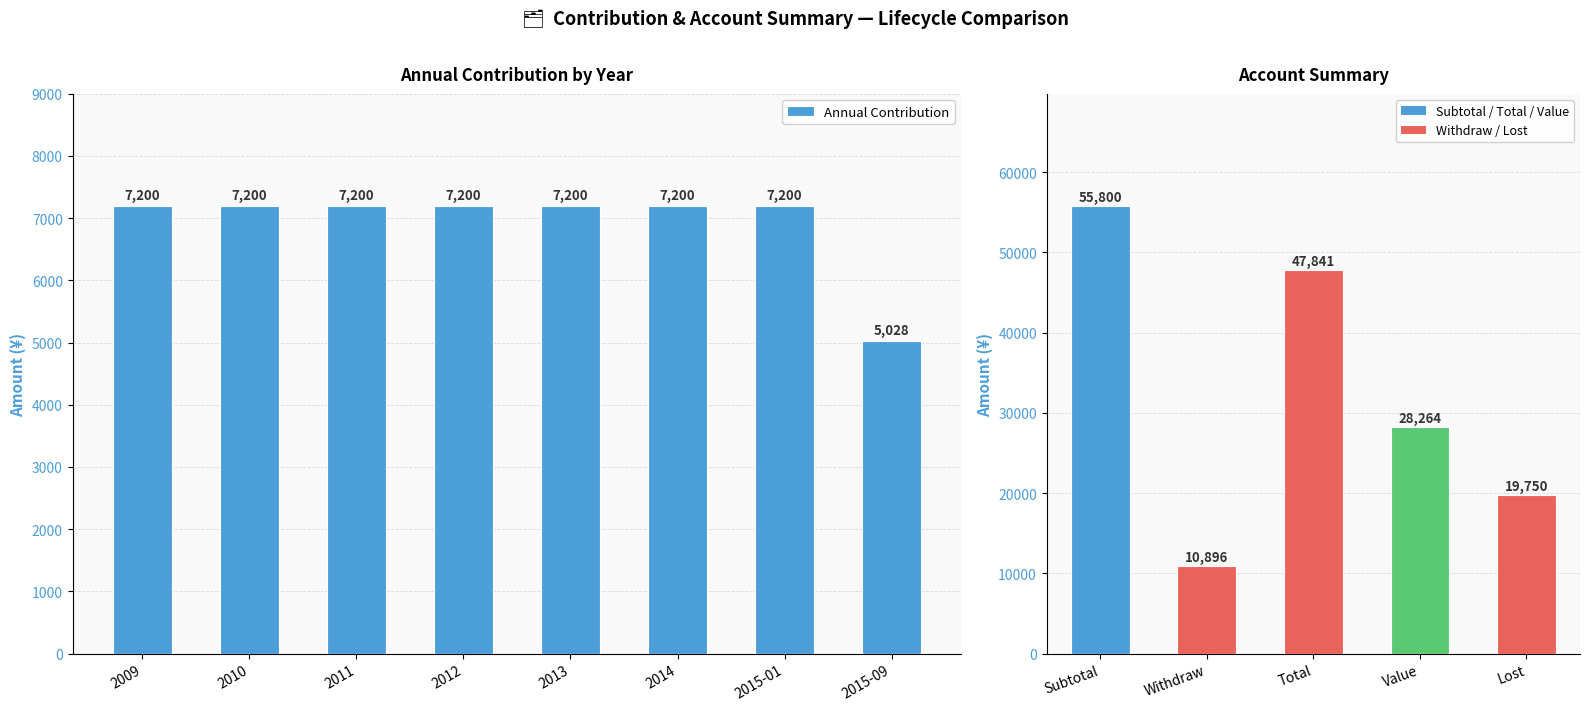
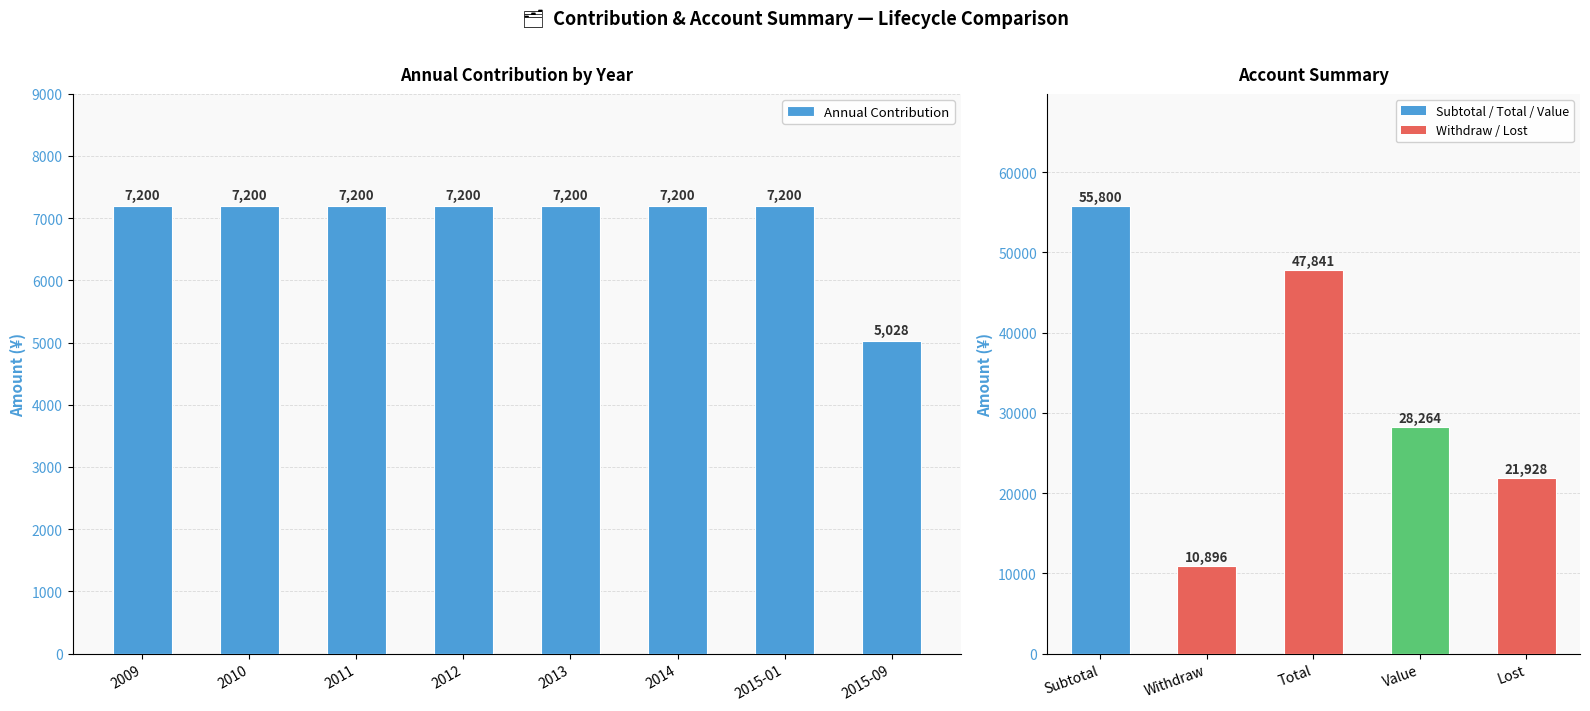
  {
    "Annual Contribution by Year": {
      "2009": "7,200",
      "2010": "7,200",
      "2011": "7,200",
      "2012": "7,200",
      "2013": "7,200",
      "2014": "7,200",
      "2015-01": "7,200",
      "2015-09": "5,028"
    },
    "Account Summary": {
      "Subtotal": "55,800",
      "Withdraw": "10,896",
      "Total": "47,841",
      "Value": "28,264",
-     "Lost": "19,750"
+     "Lost": "21,928"
    }
  }
